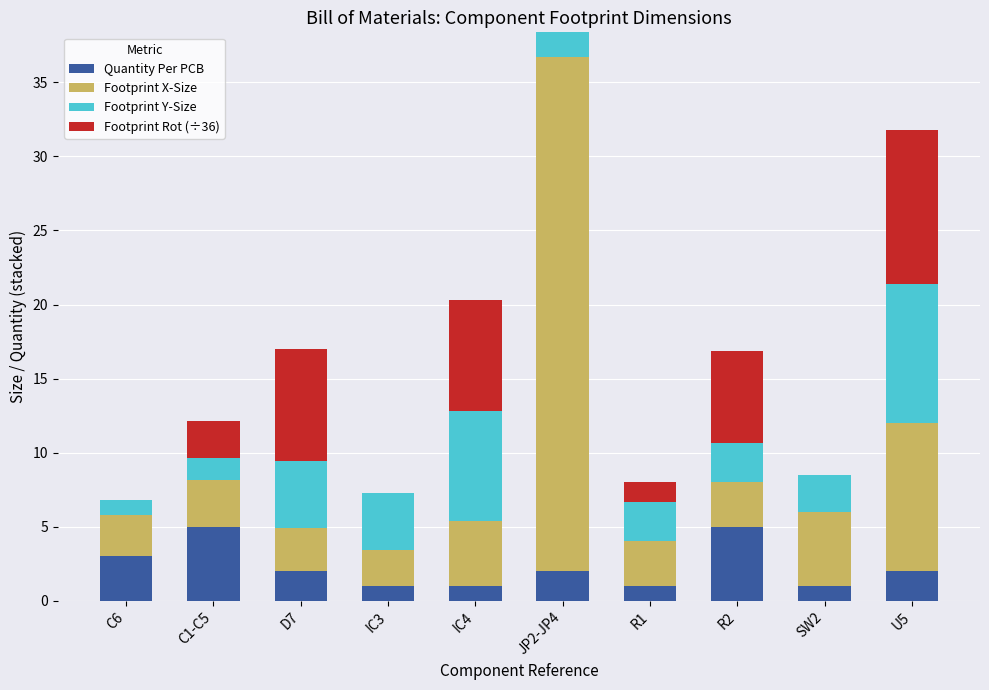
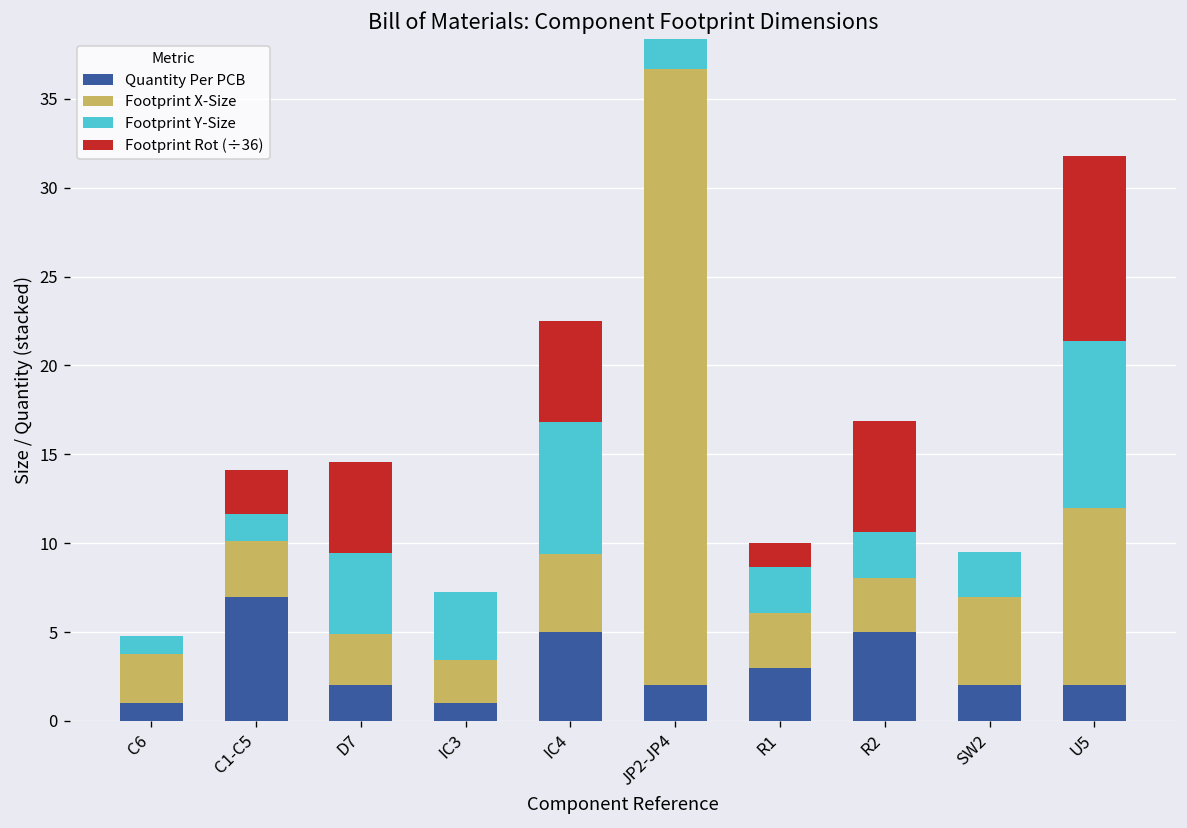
  {
    "Quantity Per PCB": {
-     "C6": 3,
-     "C1-C5": 5,
+     "C6": 1,
+     "C1-C5": 7,
      "D7": 2,
      "IC3": 1,
-     "IC4": 1,
+     "IC4": 5,
      "JP2-JP4": 2,
-     "R1": 1,
+     "R1": 3,
      "R2": 5,
-     "SW2": 1,
+     "SW2": 2,
      "U5": 2
    },
    "Footprint X-Size": {
      "C6": 2.8,
      "C1-C5": 3.1,
      "D7": 2.9,
      "IC3": 2.5,
      "IC4": 4.4,
      "JP2-JP4": 34.7,
      "R1": 3.1,
      "R2": 3.1,
      "SW2": 5.0,
      "U5": 10.0
    },
    "Footprint Y-Size": {
      "C6": 1.0,
      "C1-C5": 1.5,
      "D7": 4.6,
      "IC3": 3.8,
      "IC4": 7.4,
      "JP2-JP4": 1.7,
      "R1": 2.6,
      "R2": 2.6,
      "SW2": 2.5,
      "U5": 9.4
    },
    "Footprint Rot (÷36)": {
      "C6": 0.0,
      "C1-C5": 2.5,
-     "D7": 7.5,
+     "D7": 5.1,
      "IC3": 0.0,
-     "IC4": 7.5,
+     "IC4": 5.7,
      "JP2-JP4": 0.0,
      "R1": 1.4,
      "R2": 6.2,
      "SW2": 0.0,
      "U5": 10.4
    }
  }
